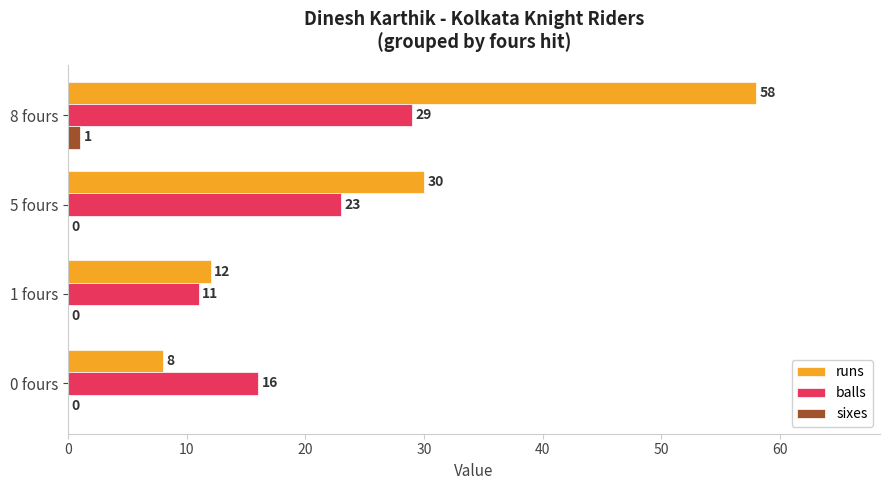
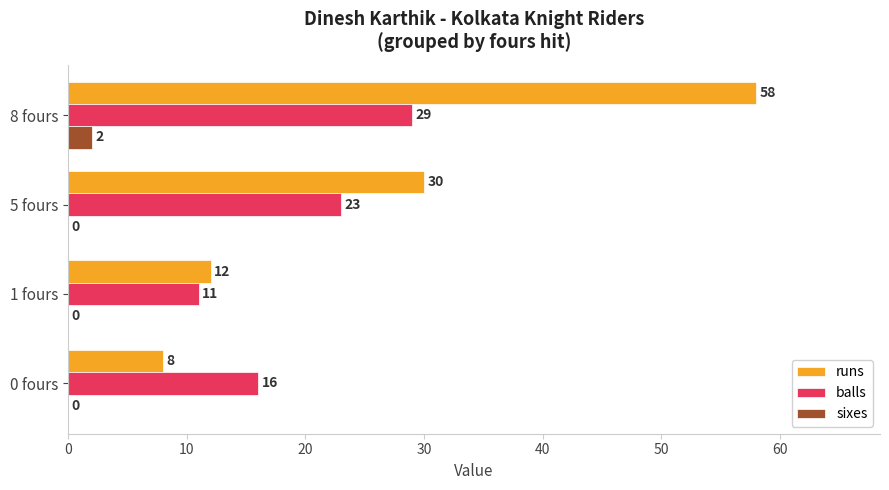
  {
    "runs": {
      "8 fours": 58,
      "5 fours": 30,
      "1 fours": 12,
      "0 fours": 8
    },
    "balls": {
      "8 fours": 29,
      "5 fours": 23,
      "1 fours": 11,
      "0 fours": 16
    },
    "sixes": {
-     "8 fours": 1,
+     "8 fours": 2,
      "5 fours": 0,
      "1 fours": 0,
      "0 fours": 0
    }
  }
